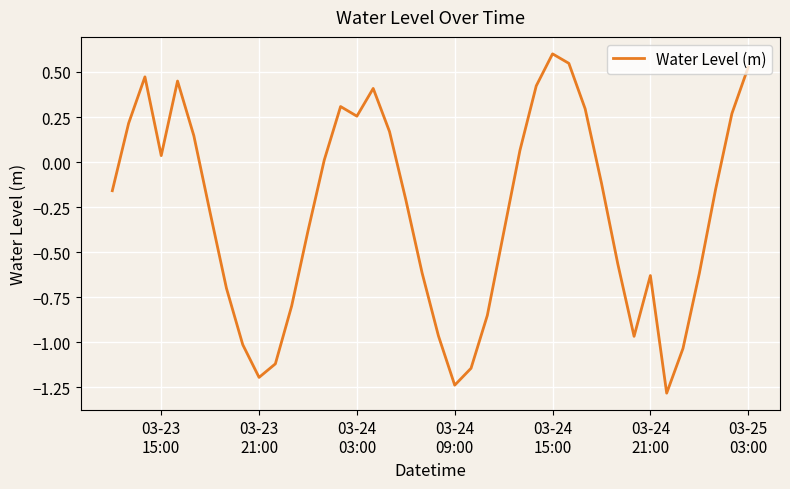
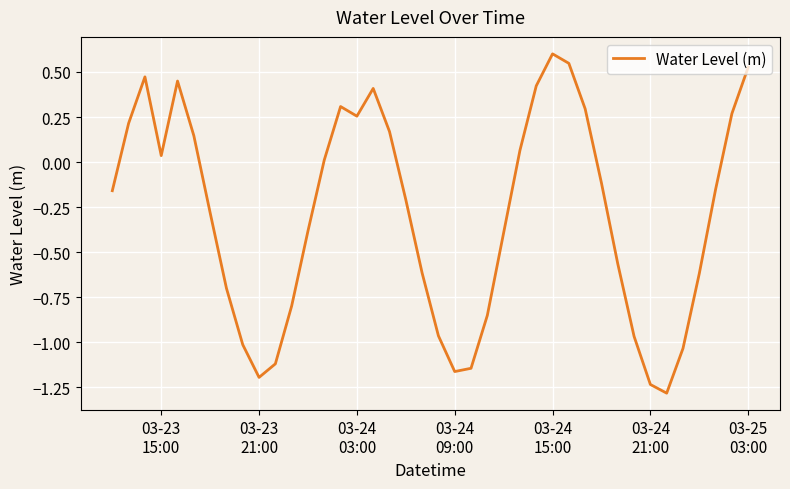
  {
    "03-23 15:00": 0.04,
    "03-23 21:00": -1.19,
    "03-24 03:00": 0.25,
-   "03-24 09:00": -1.24,
+   "03-24 09:00": -1.16,
    "03-24 15:00": 0.60,
-   "03-24 21:00": -0.63
+   "03-24 21:00": -1.23
  }
